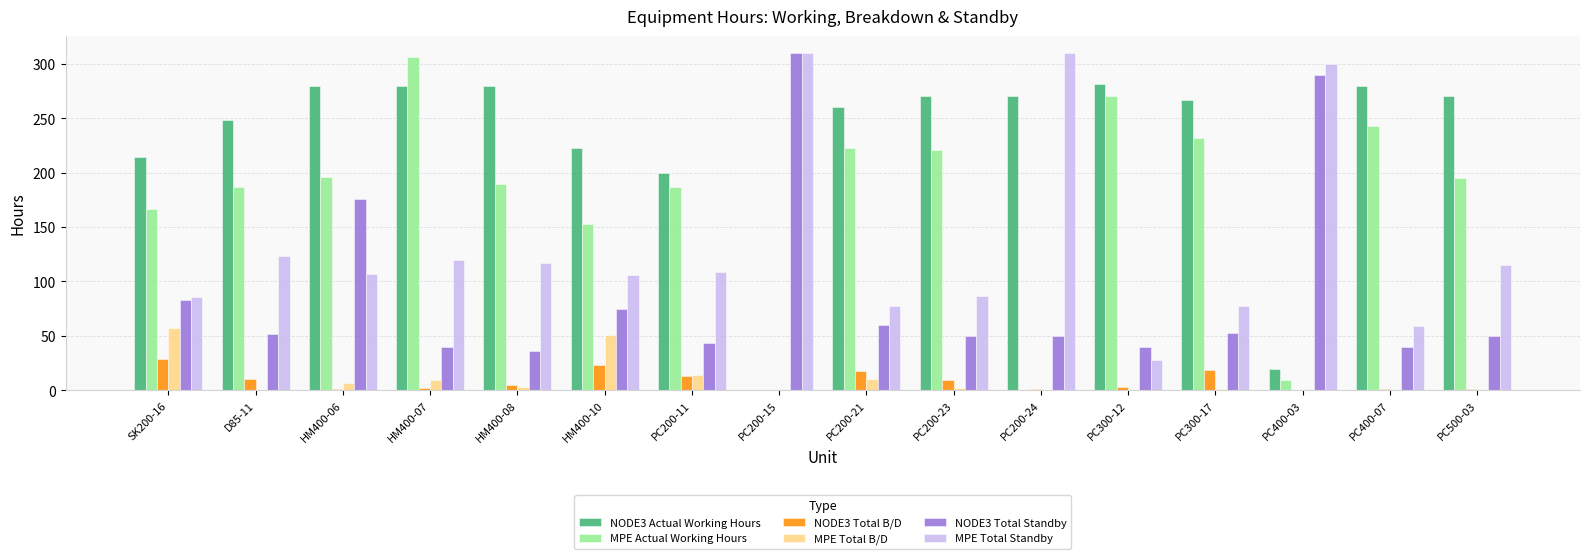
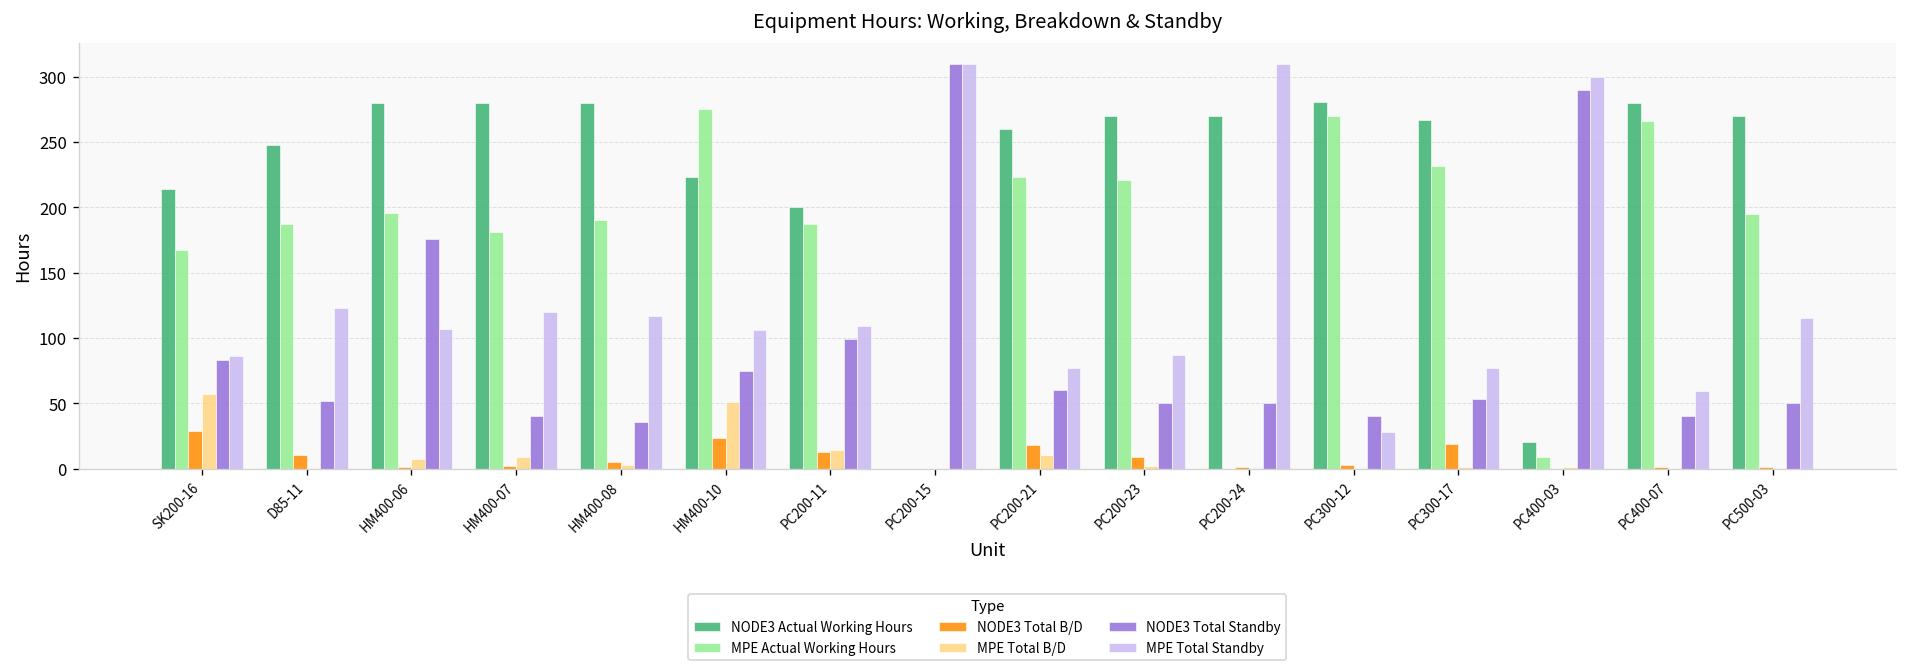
  {
    "NODE3 Actual Working Hours": {
      "SK200-16": 214,
      "D85-11": 248,
      "HM400-06": 280,
      "HM400-07": 280,
      "HM400-08": 280,
      "HM400-10": 223,
      "PC200-11": 200,
      "PC200-15": 0,
      "PC200-21": 260,
      "PC200-23": 270,
      "PC200-24": 270,
      "PC300-12": 281,
      "PC300-17": 267,
      "PC400-03": 20,
      "PC400-07": 280,
      "PC500-03": 270
    },
    "MPE Actual Working Hours": {
      "SK200-16": 167,
      "D85-11": 187,
      "HM400-06": 196,
-     "HM400-07": 306,
+     "HM400-07": 181,
      "HM400-08": 190,
-     "HM400-10": 153,
+     "HM400-10": 275,
      "PC200-11": 187,
      "PC200-15": 0,
      "PC200-21": 223,
      "PC200-23": 221,
      "PC200-24": 0,
      "PC300-12": 270,
      "PC300-17": 232,
      "PC400-03": 9,
-     "PC400-07": 243,
+     "PC400-07": 266,
      "PC500-03": 195
    },
    "NODE3 Total B/D": {
      "SK200-16": 29,
      "D85-11": 10,
      "HM400-08": 5,
      "HM400-10": 23,
      "PC200-11": 13,
      "PC200-15": 0,
      "PC200-21": 18,
      "PC200-23": 9,
      "PC300-12": 3,
      "PC300-17": 19,
      "PC400-03": 0
    },
    "MPE Total B/D": {
      "SK200-16": 57,
      "D85-11": 0,
      "HM400-06": 7,
      "HM400-07": 9,
      "HM400-08": 3,
      "HM400-10": 51,
      "PC200-11": 14,
      "PC200-15": 0,
      "PC200-21": 10,
      "PC200-24": 0,
      "PC300-12": 0,
      "PC400-07": 0,
      "PC500-03": 0
    },
    "NODE3 Total Standby": {
      "SK200-16": 83,
      "D85-11": 52,
      "HM400-06": 176,
      "HM400-07": 40,
      "HM400-08": 36,
      "HM400-10": 75,
-     "PC200-11": 43,
+     "PC200-11": 99,
      "PC200-15": 310,
      "PC200-21": 60,
      "PC200-23": 50,
      "PC200-24": 50,
      "PC300-12": 40,
      "PC300-17": 53,
      "PC400-03": 290,
      "PC400-07": 40,
      "PC500-03": 50
    },
    "MPE Total Standby": {
      "SK200-16": 86,
      "D85-11": 123,
      "HM400-06": 107,
      "HM400-07": 120,
      "HM400-08": 117,
      "HM400-10": 106,
      "PC200-11": 109,
      "PC200-15": 310,
      "PC200-21": 77,
      "PC200-23": 87,
      "PC200-24": 310,
      "PC300-12": 28,
      "PC300-17": 77,
      "PC400-03": 300,
      "PC400-07": 59,
      "PC500-03": 115
    }
  }
